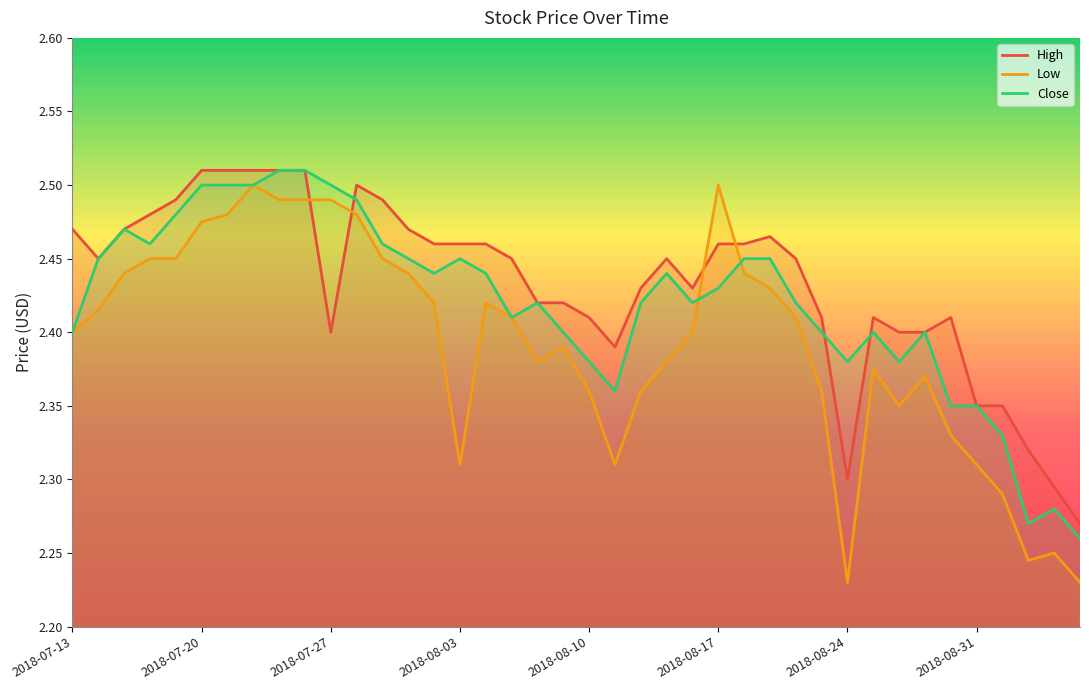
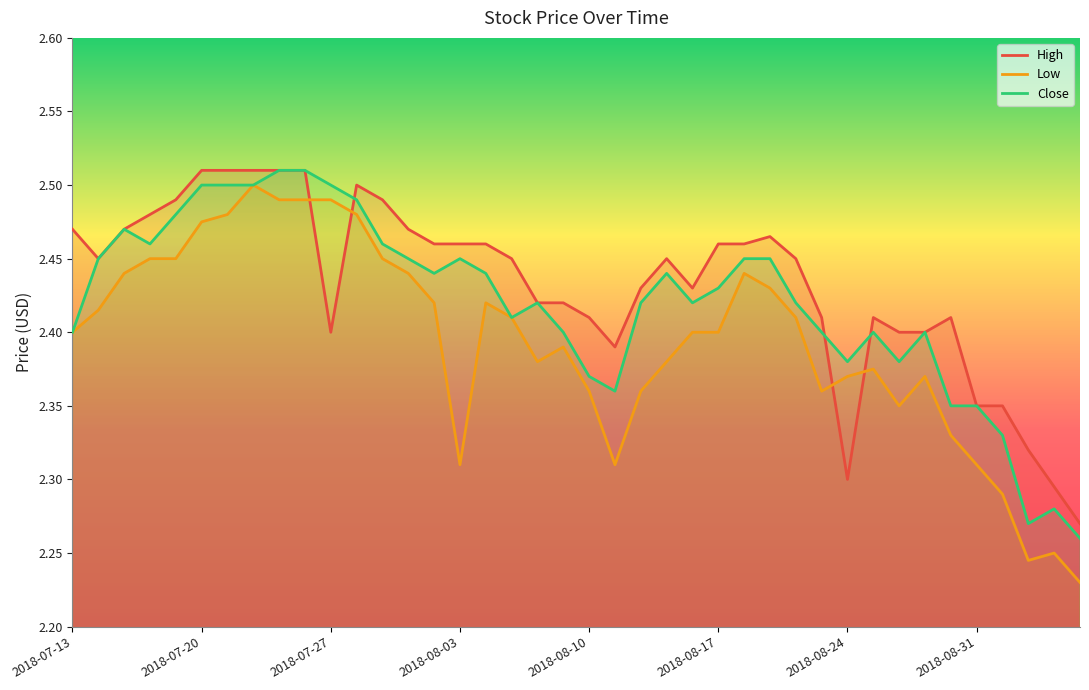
  {
    "High": {
      "2018-07-13": 2.47,
      "2018-07-20": 2.51,
      "2018-07-27": 2.40,
      "2018-08-03": 2.46,
      "2018-08-10": 2.41,
      "2018-08-17": 2.46,
      "2018-08-24": 2.30
    },
    "Low": {
      "2018-07-20": 2.475,
      "2018-07-27": 2.49,
      "2018-08-03": 2.31,
      "2018-08-10": 2.36,
-     "2018-08-17": 2.5,
-     "2018-08-24": 2.23,
+     "2018-08-17": 2.4,
+     "2018-08-24": 2.37,
      "2018-08-31": 2.31
    },
    "Close": {
      "2018-07-20": 2.50,
      "2018-07-27": 2.50,
      "2018-08-03": 2.45,
-     "2018-08-10": 2.38,
+     "2018-08-10": 2.37,
      "2018-08-17": 2.43,
      "2018-08-24": 2.38
    }
  }
